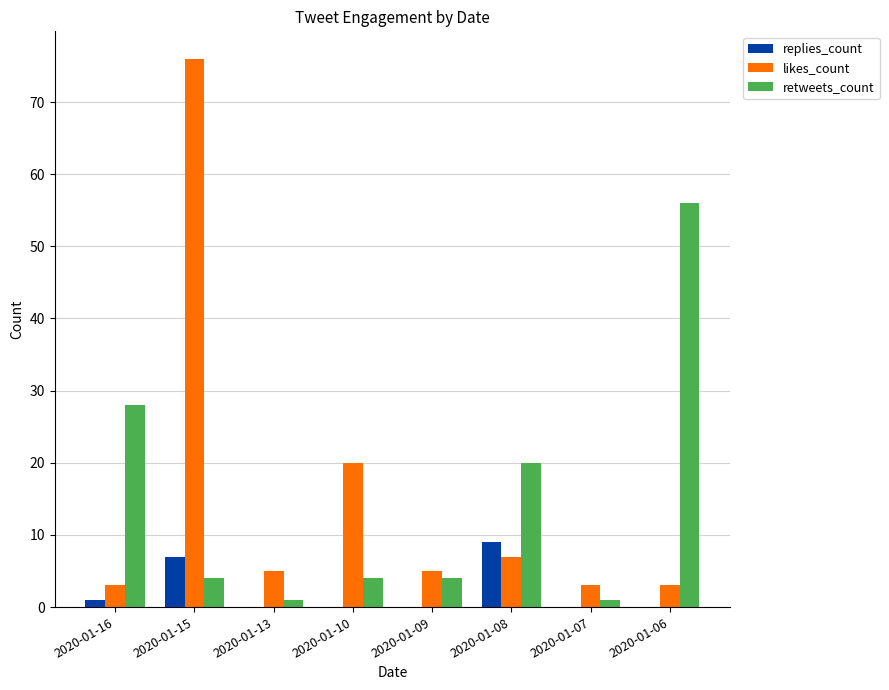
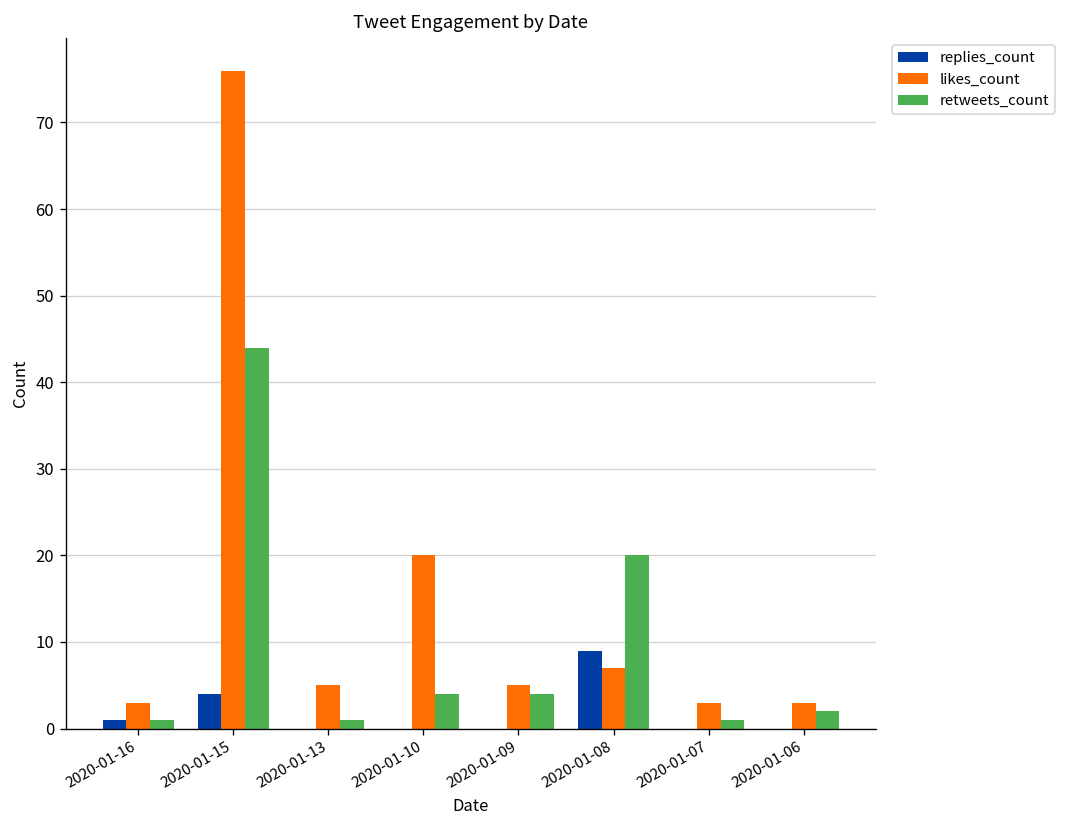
  {
    "replies_count": {
      "2020-01-16": 1,
-     "2020-01-15": 7,
+     "2020-01-15": 4,
      "2020-01-13": 0,
      "2020-01-10": 0,
      "2020-01-09": 0,
      "2020-01-08": 9,
      "2020-01-07": 0,
      "2020-01-06": 0
    },
    "likes_count": {
      "2020-01-16": 3,
      "2020-01-15": 76,
      "2020-01-13": 5,
      "2020-01-10": 20,
      "2020-01-09": 5,
      "2020-01-08": 7,
      "2020-01-07": 3,
      "2020-01-06": 3
    },
    "retweets_count": {
-     "2020-01-16": 28,
-     "2020-01-15": 4,
+     "2020-01-16": 1,
+     "2020-01-15": 44,
      "2020-01-13": 1,
      "2020-01-10": 4,
      "2020-01-09": 4,
      "2020-01-08": 20,
      "2020-01-07": 1,
-     "2020-01-06": 56
+     "2020-01-06": 2
    }
  }
